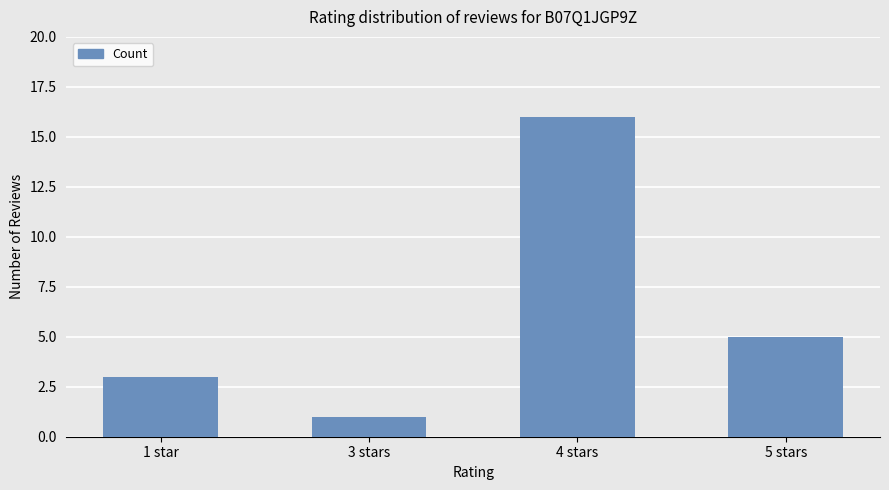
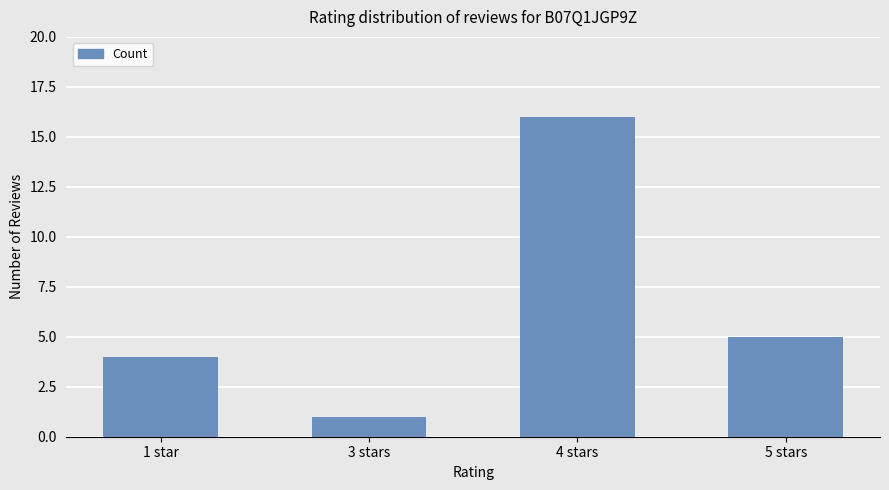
  {
-   "1 star": 3,
+   "1 star": 4,
    "3 stars": 1,
    "4 stars": 16,
    "5 stars": 5
  }
